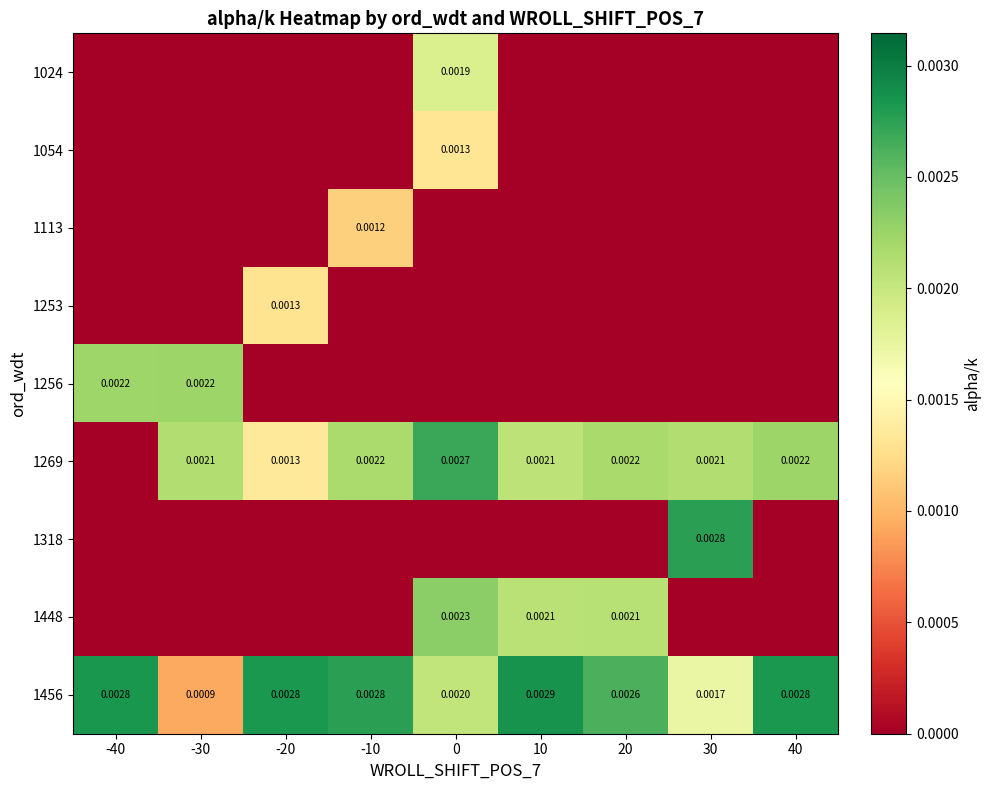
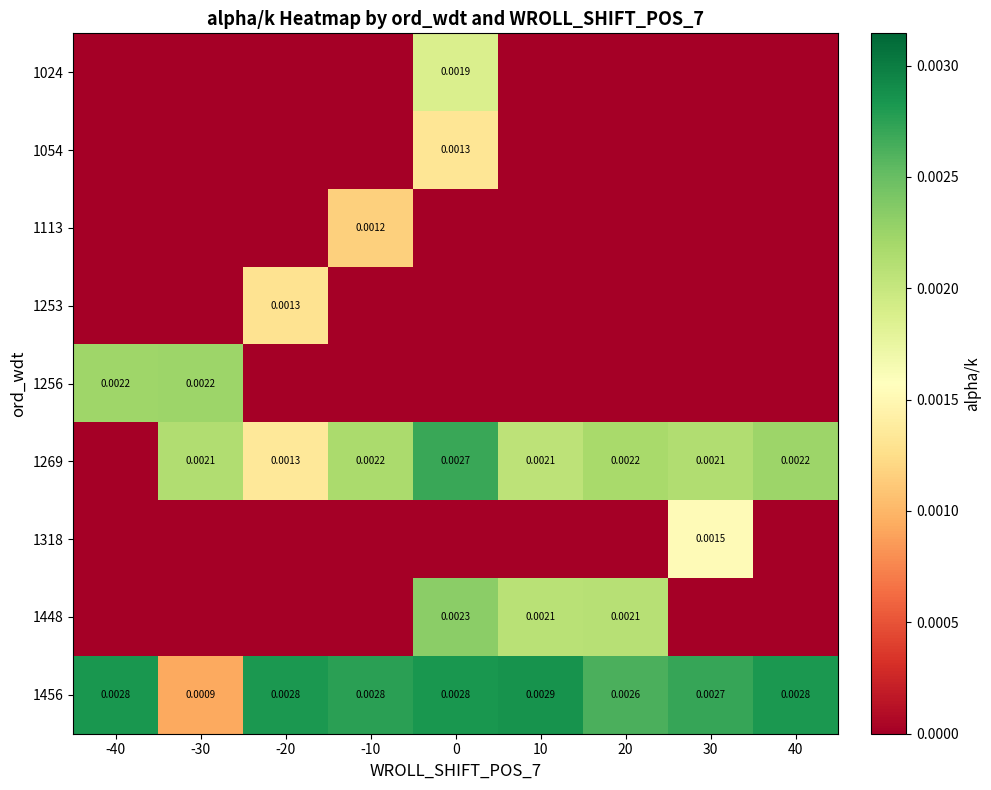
  {
    "1024": {
      "0": 0.0019
    },
    "1054": {
      "0": 0.0013
    },
    "1113": {
      "-10": 0.0012
    },
    "1253": {
      "-20": 0.0013
    },
    "1256": {
      "-40": 0.0022,
      "-30": 0.0022
    },
    "1269": {
      "-30": 0.0021,
      "-20": 0.0013,
      "-10": 0.0022,
      "0": 0.0027,
      "10": 0.0021,
      "20": 0.0022,
      "30": 0.0021,
      "40": 0.0022
    },
    "1318": {
-     "30": 0.0028
+     "30": 0.0015
    },
    "1448": {
      "0": 0.0023,
      "10": 0.0021,
      "20": 0.0021
    },
    "1456": {
      "-40": 0.0028,
      "-30": 0.0009,
      "-20": 0.0028,
      "-10": 0.0028,
-     "0": 0.0020,
+     "0": 0.0028,
      "10": 0.0029,
      "20": 0.0026,
-     "30": 0.0017,
+     "30": 0.0027,
      "40": 0.0028
    }
  }
